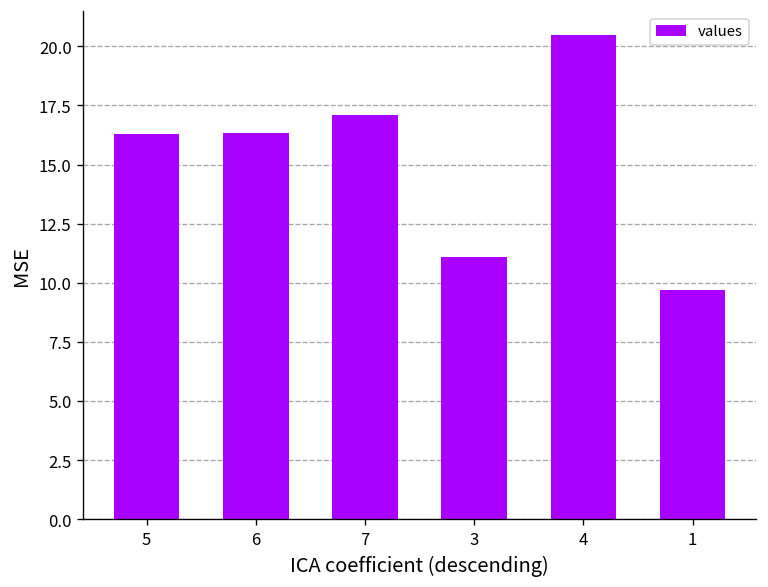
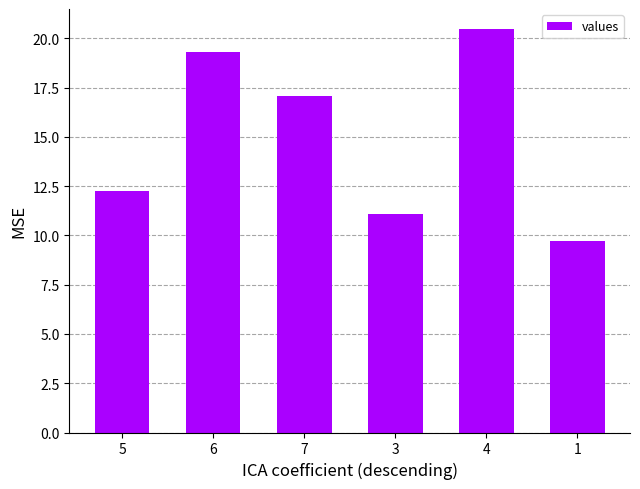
  {
-   "5": 16.3,
-   "6": 16.3,
+   "5": 12.3,
+   "6": 19.3,
    "7": 17.1,
    "3": 11.1,
    "4": 20.5,
    "1": 9.7
  }
